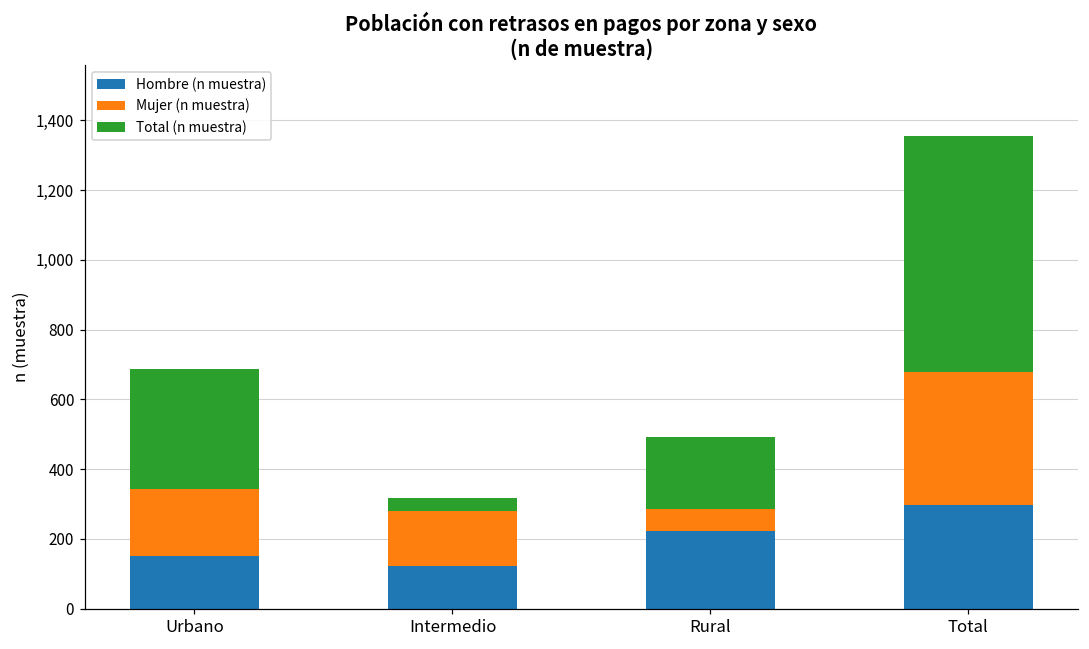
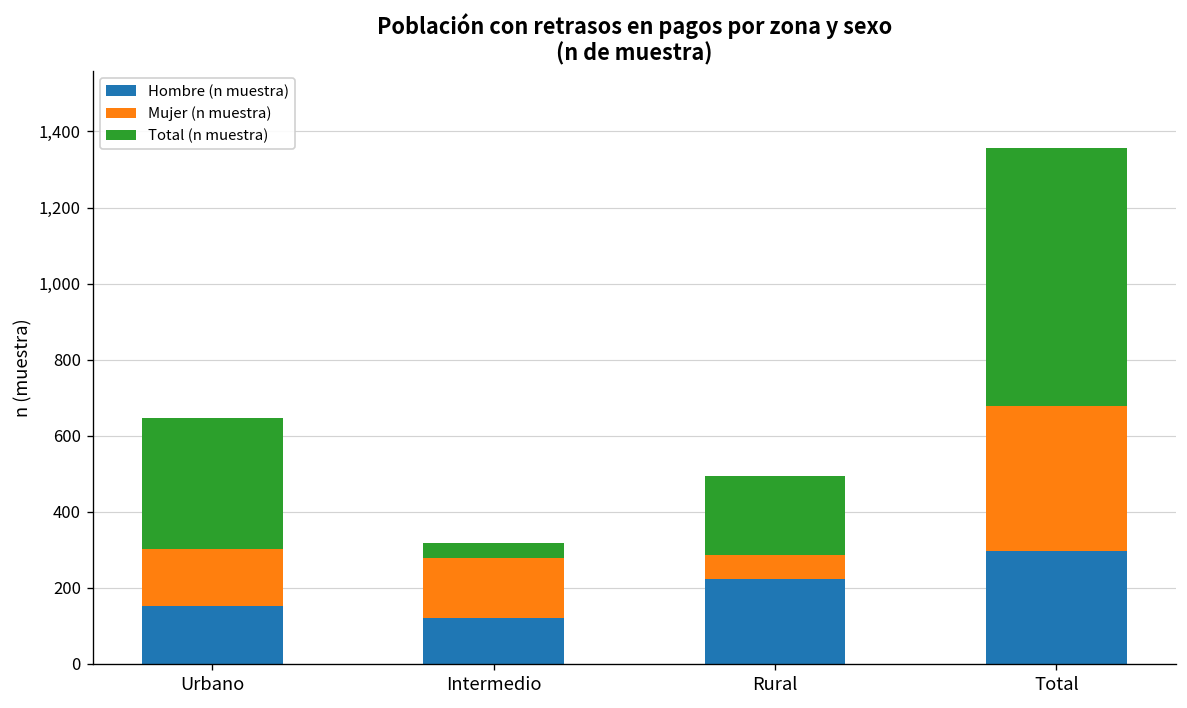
  {
    "Hombre (n muestra)": {
      "Urbano": 150,
      "Intermedio": 120,
      "Rural": 220,
      "Total": 300
    },
    "Mujer (n muestra)": {
-     "Urbano": 190,
+     "Urbano": 150,
      "Intermedio": 160,
      "Rural": 60,
      "Total": 380
    },
    "Total (n muestra)": {
      "Urbano": 340,
      "Intermedio": 40,
      "Rural": 210,
      "Total": 680
    }
  }
